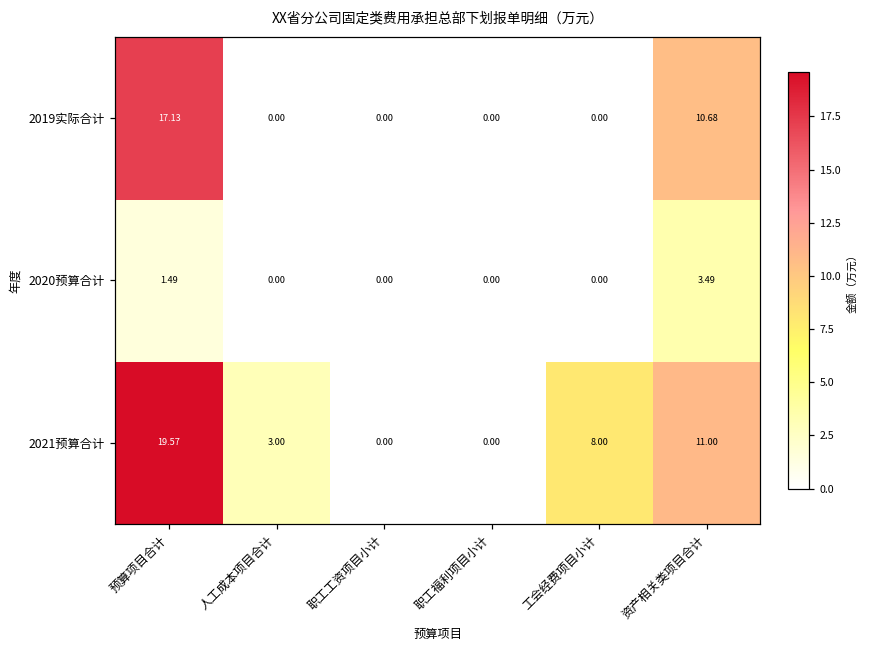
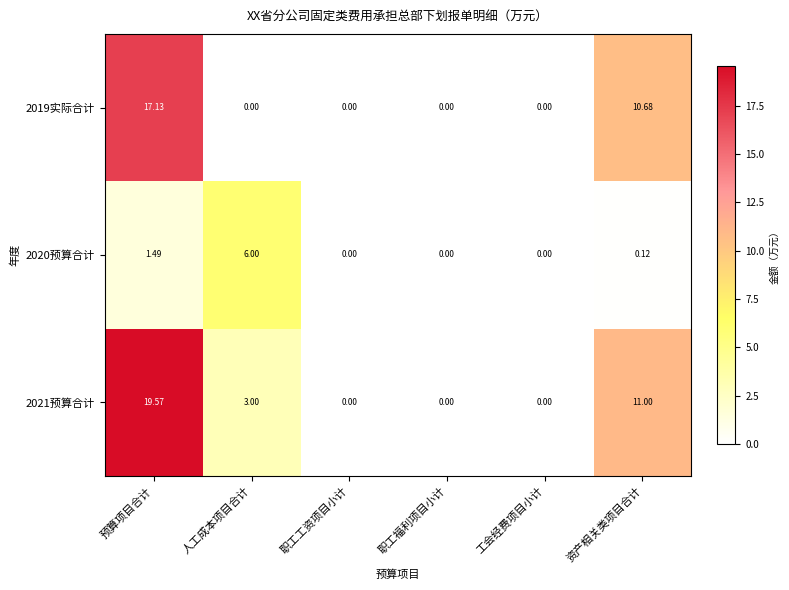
  {
    "2019实际合计": {
      "预算项目合计": 17.13,
      "人工成本项目合计": 0.00,
      "职工工资项目小计": 0.00,
      "职工福利项目小计": 0.00,
      "工会经费项目小计": 0.00,
      "资产相关类项目合计": 10.68
    },
    "2020预算合计": {
      "预算项目合计": 1.49,
-     "人工成本项目合计": 0.00,
+     "人工成本项目合计": 6.00,
      "职工工资项目小计": 0.00,
      "职工福利项目小计": 0.00,
      "工会经费项目小计": 0.00,
-     "资产相关类项目合计": 3.49
+     "资产相关类项目合计": 0.12
    },
    "2021预算合计": {
      "预算项目合计": 19.57,
      "人工成本项目合计": 3.00,
      "职工工资项目小计": 0.00,
      "职工福利项目小计": 0.00,
-     "工会经费项目小计": 8.00,
+     "工会经费项目小计": 0.00,
      "资产相关类项目合计": 11.00
    }
  }
